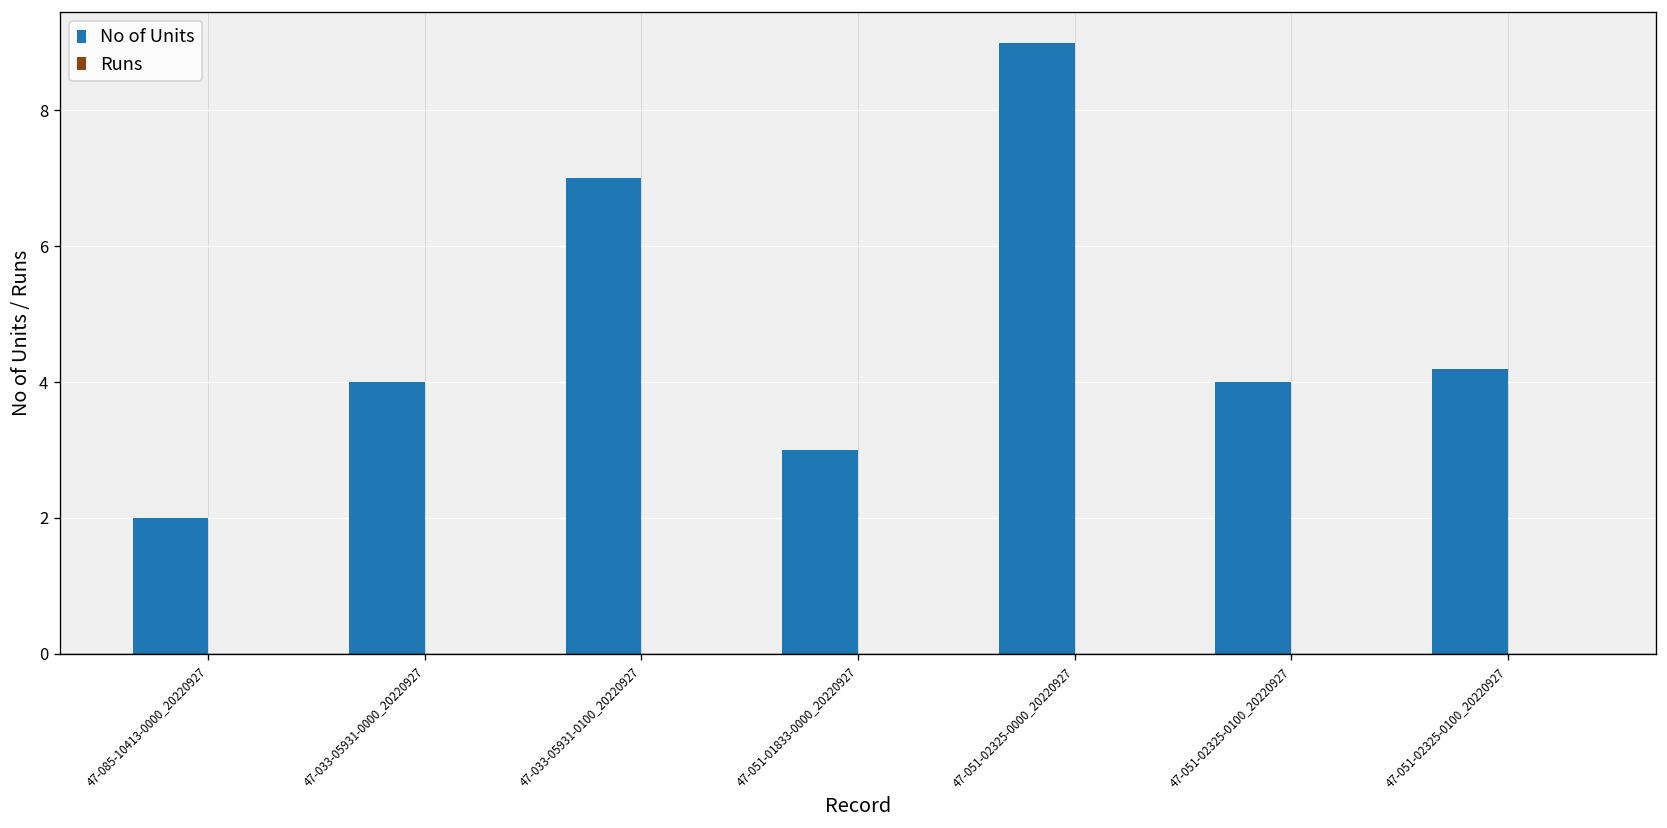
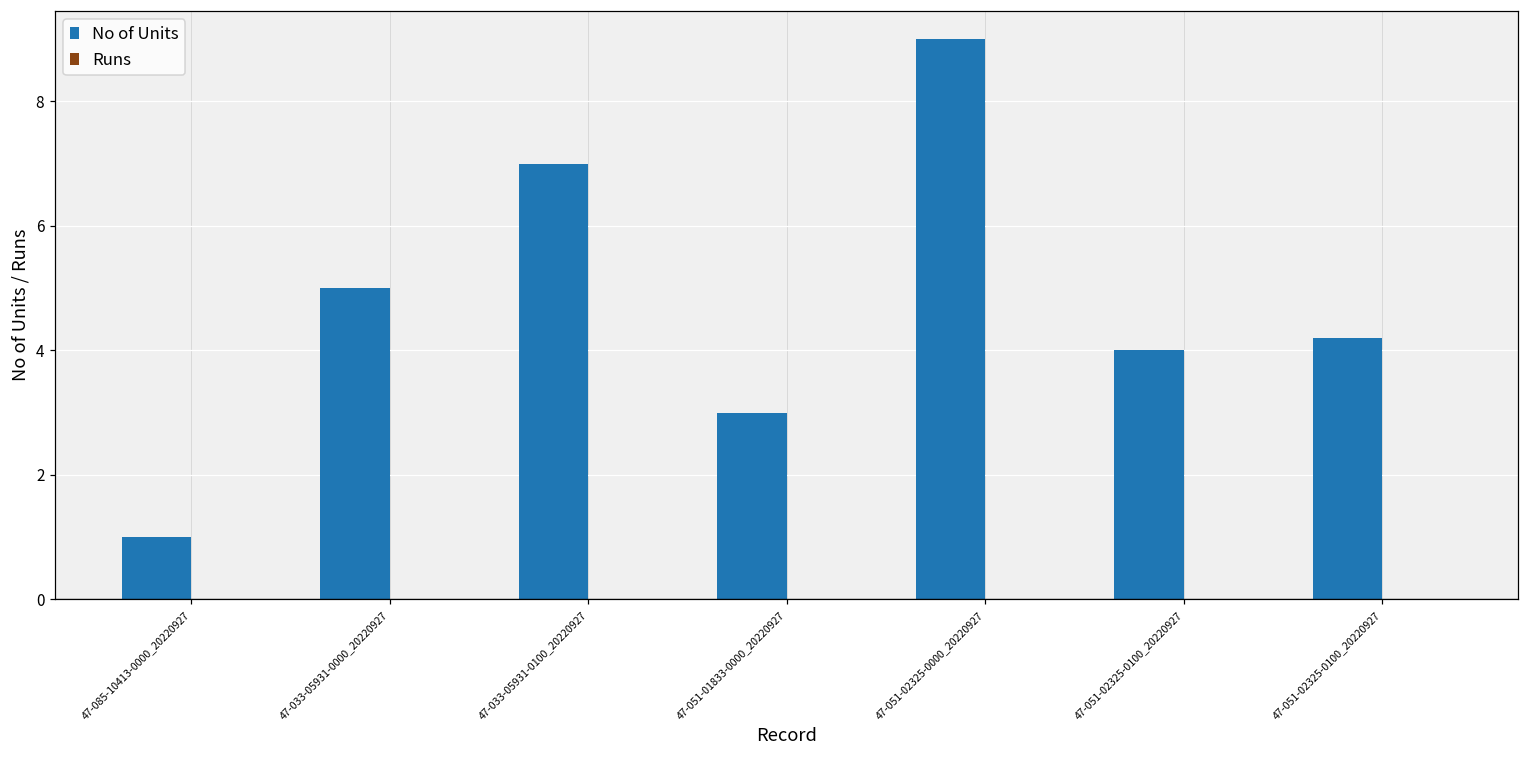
  {
    "No of Units": {
-     "47-085-10413-0000_20220927": 2,
-     "47-033-05931-0000_20220927": 4,
+     "47-085-10413-0000_20220927": 1,
+     "47-033-05931-0000_20220927": 5,
      "47-033-05931-0100_20220927": 7,
      "47-051-01833-0000_20220927": 3,
      "47-051-02325-0000_20220927": 9
    },
    "Runs": {
      "47-085-10413-0000_20220927": 0,
      "47-033-05931-0000_20220927": 0,
      "47-033-05931-0100_20220927": 0,
      "47-051-01833-0000_20220927": 0,
      "47-051-02325-0000_20220927": 0
    }
  }
